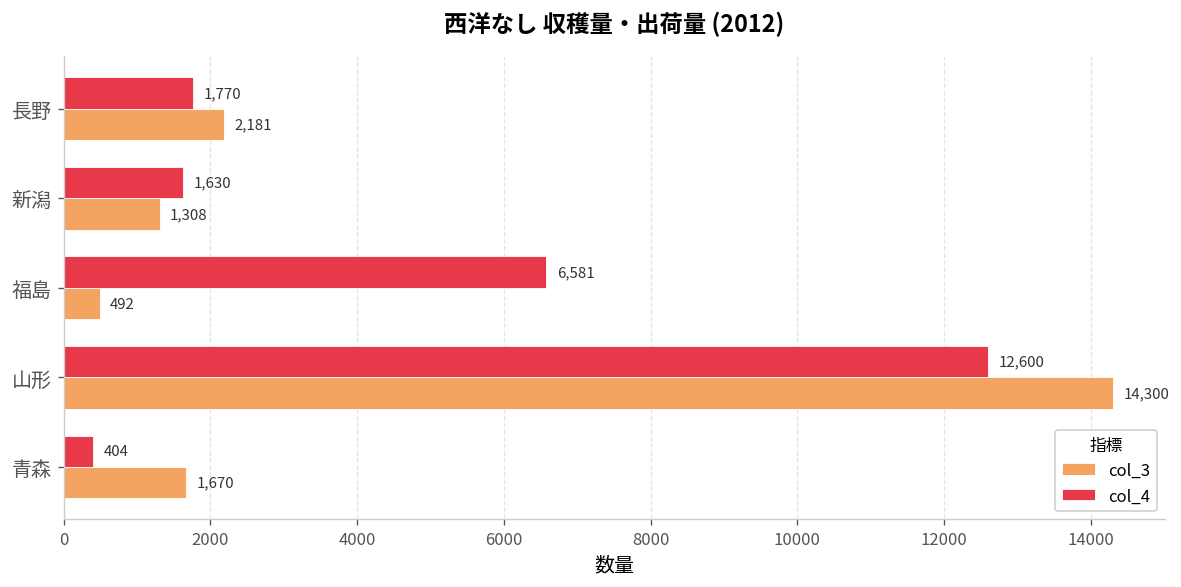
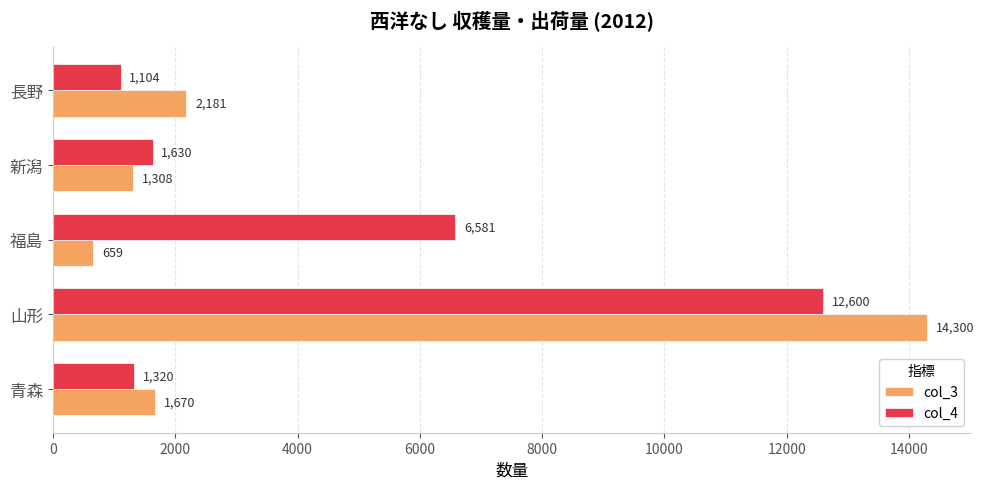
  {
    "col_3": {
      "長野": "2,181",
      "新潟": "1,308",
-     "福島": "492",
+     "福島": "659",
      "山形": "14,300",
      "青森": "1,670"
    },
    "col_4": {
-     "長野": "1,770",
+     "長野": "1,104",
      "新潟": "1,630",
      "福島": "6,581",
      "山形": "12,600",
-     "青森": "404"
+     "青森": "1,320"
    }
  }
